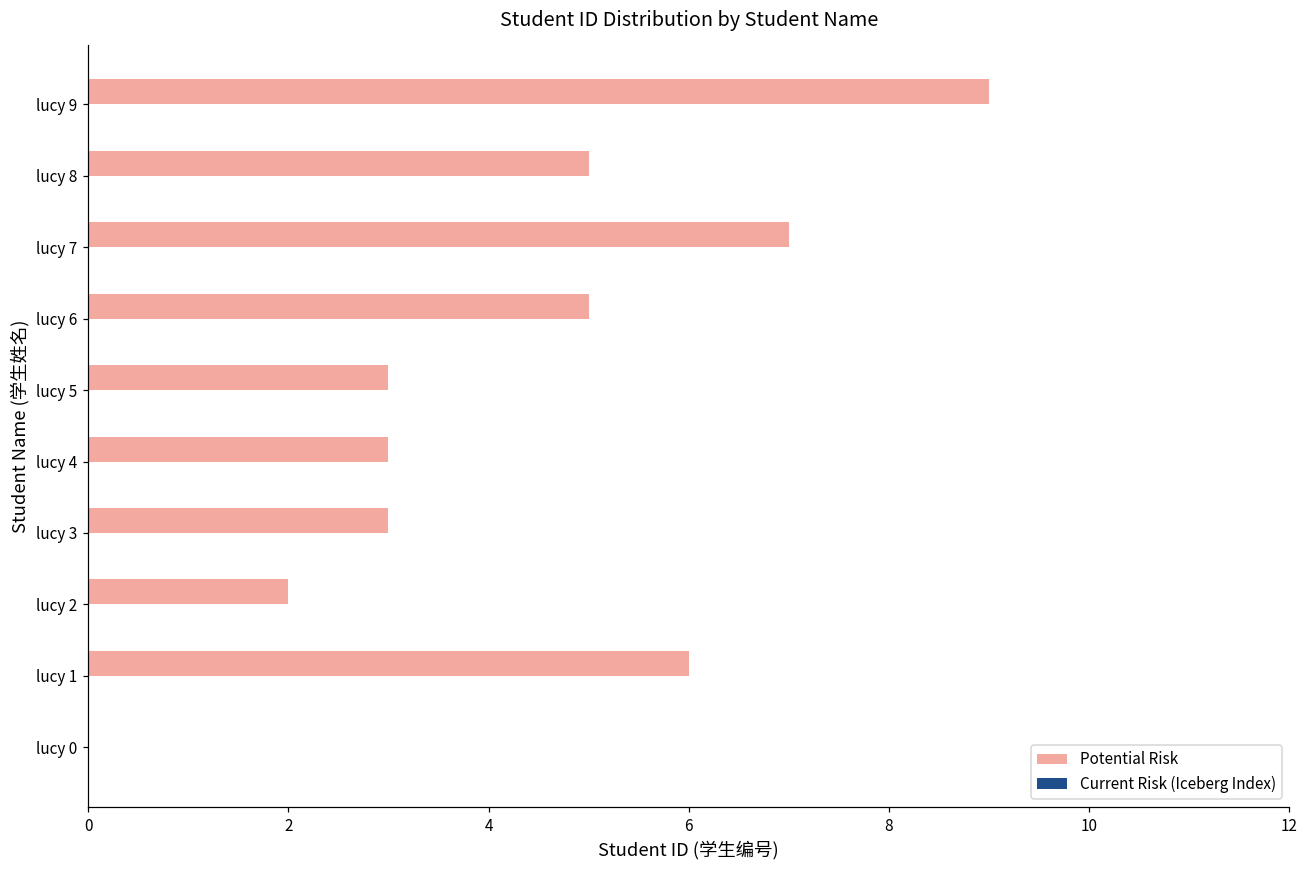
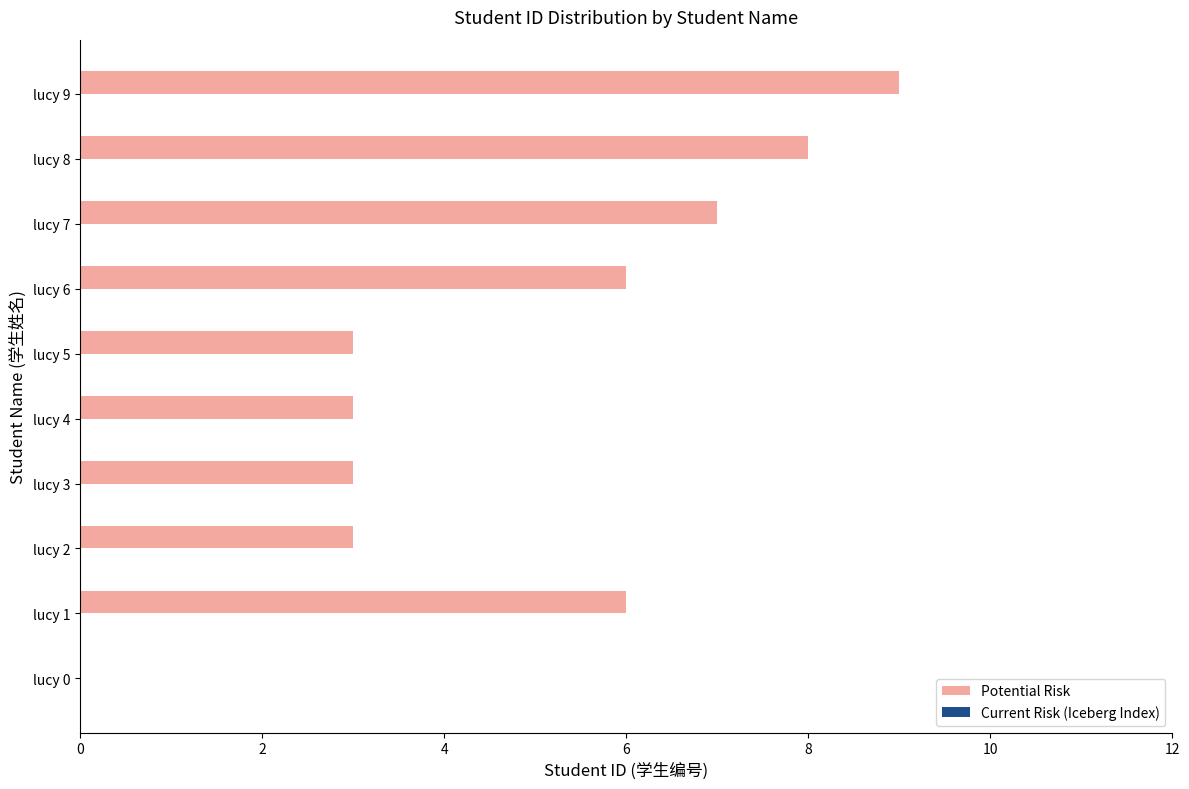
  {
    "Potential Risk": {
      "lucy 9": 9,
-     "lucy 8": 5,
+     "lucy 8": 8,
      "lucy 7": 7,
-     "lucy 6": 5,
+     "lucy 6": 6,
      "lucy 5": 3,
      "lucy 4": 3,
      "lucy 3": 3,
-     "lucy 2": 2,
+     "lucy 2": 3,
      "lucy 1": 6,
      "lucy 0": 0
    },
    "Current Risk (Iceberg Index)": {
      "lucy 9": 0,
      "lucy 8": 0,
      "lucy 7": 0,
      "lucy 6": 0,
      "lucy 5": 0,
      "lucy 4": 0,
      "lucy 3": 0,
      "lucy 2": 0,
      "lucy 1": 0,
      "lucy 0": 0
    }
  }
